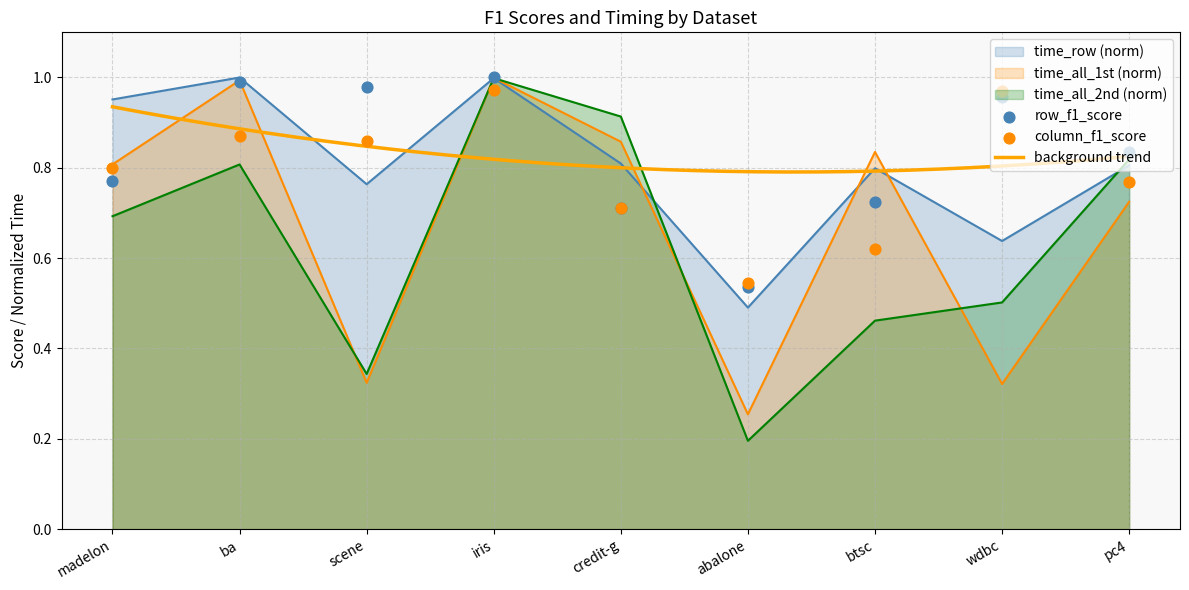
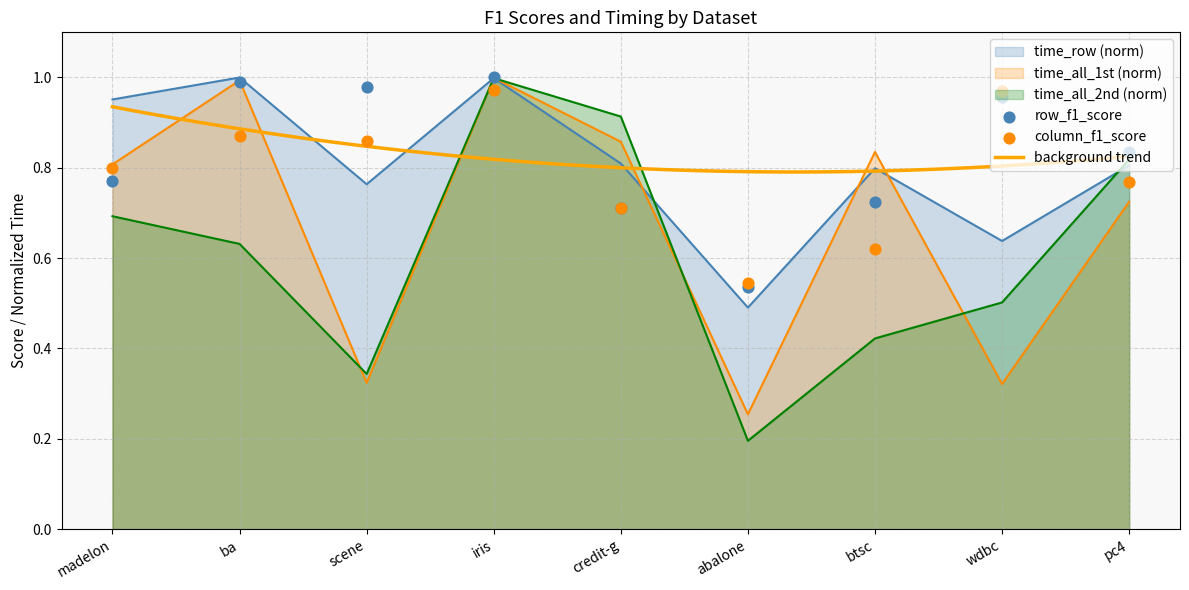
  {
    "time_all_2nd (norm)": {
      "madelon": 0.69,
-     "ba": 0.81,
+     "ba": 0.63,
      "scene": 0.34,
      "credit-g": 0.91,
      "abalone": 0.20,
-     "btsc": 0.46,
+     "btsc": 0.42,
      "wdbc": 0.50
    }
  }
